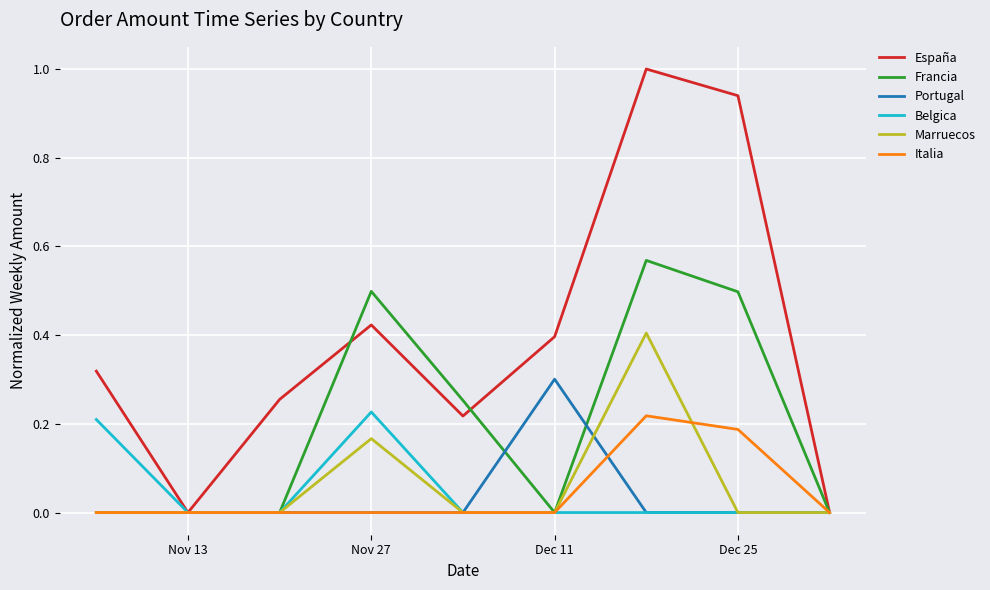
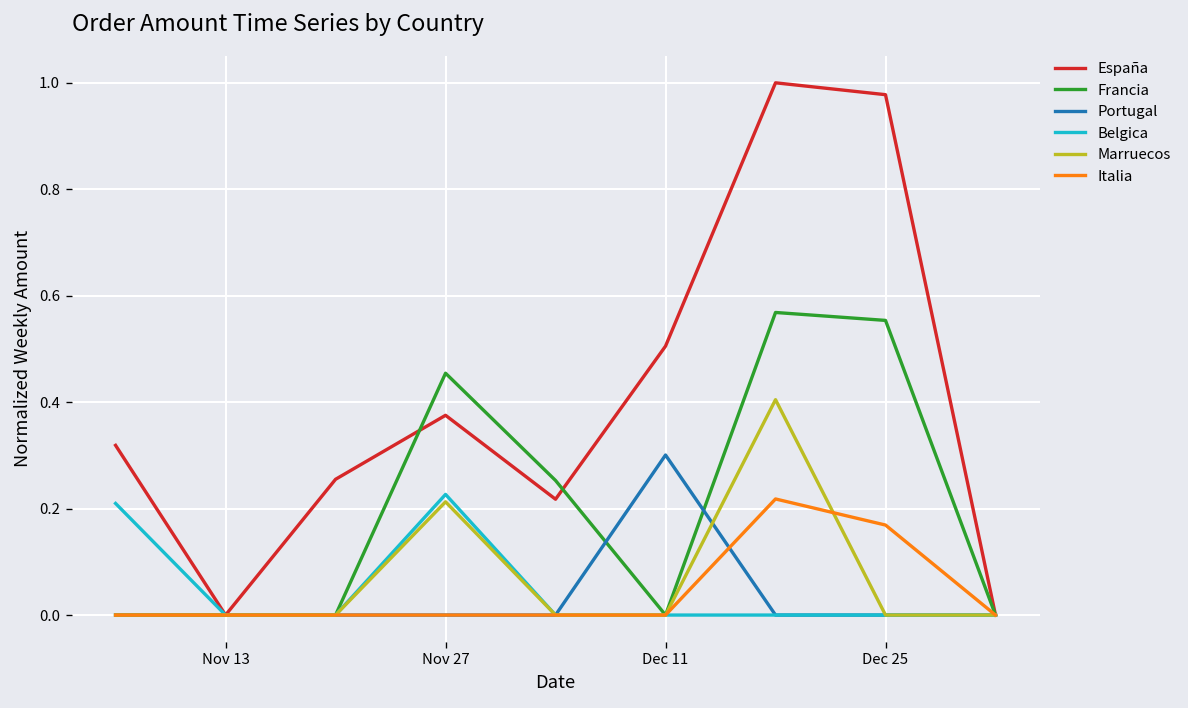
  {
    "España": {
-     "Nov 27": 0.42,
-     "Dec 11": 0.40,
-     "Dec 25": 0.94
+     "Nov 27": 0.38,
+     "Dec 11": 0.51,
+     "Dec 25": 0.98
    },
    "Francia": {
-     "Nov 27": 0.50,
-     "Dec 25": 0.50
+     "Nov 27": 0.45,
+     "Dec 25": 0.55
    },
    "Portugal": {
      "Dec 11": 0.30
    },
    "Belgica": {
      "Nov 27": 0.23
    },
    "Marruecos": {
-     "Nov 27": 0.17
+     "Nov 27": 0.21
    },
    "Italia": {
-     "Dec 25": 0.19
+     "Dec 25": 0.17
    }
  }
